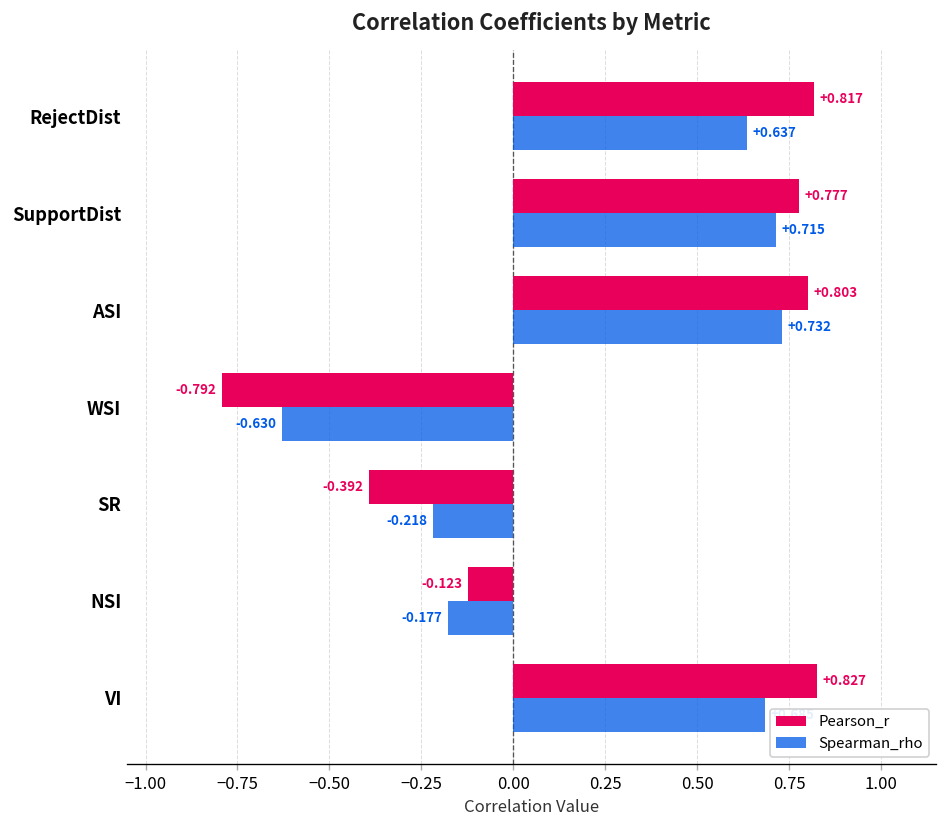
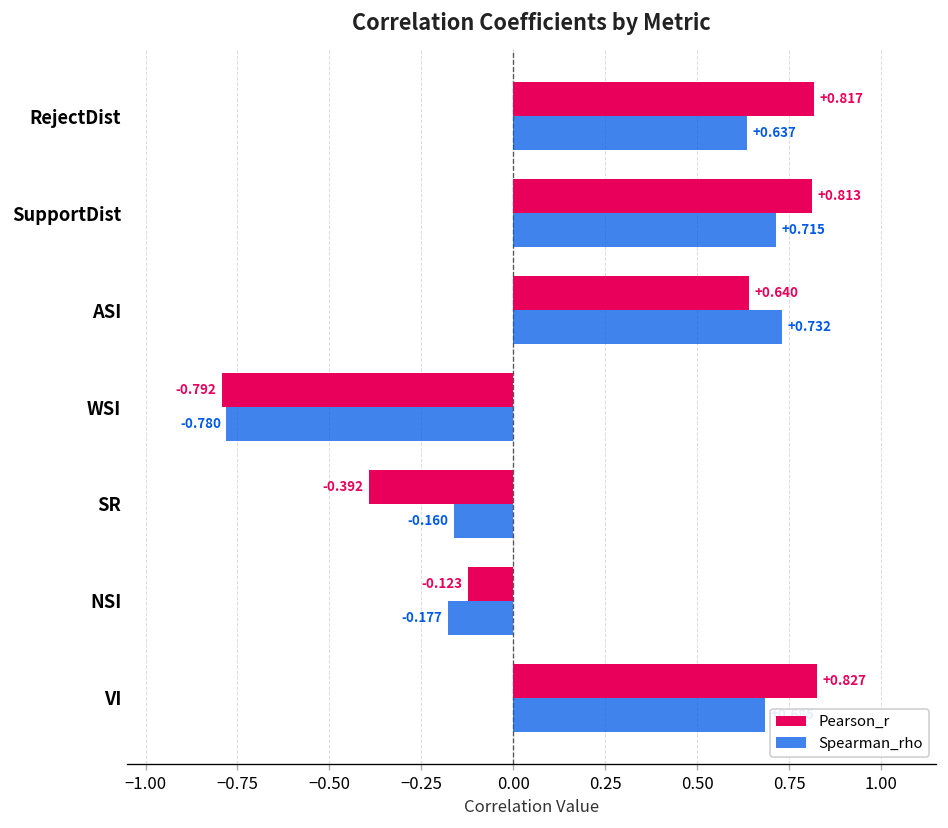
  {
    "Pearson_r": {
      "RejectDist": "+0.817",
-     "SupportDist": "+0.777",
-     "ASI": "+0.803",
+     "SupportDist": "+0.813",
+     "ASI": "+0.640",
      "WSI": "-0.792",
      "SR": "-0.392",
      "NSI": "-0.123",
      "VI": "+0.827"
    },
    "Spearman_rho": {
      "RejectDist": "+0.637",
      "SupportDist": "+0.715",
      "ASI": "+0.732",
-     "WSI": "-0.630",
-     "SR": "-0.218",
+     "WSI": "-0.780",
+     "SR": "-0.160",
      "NSI": "-0.177"
    }
  }
